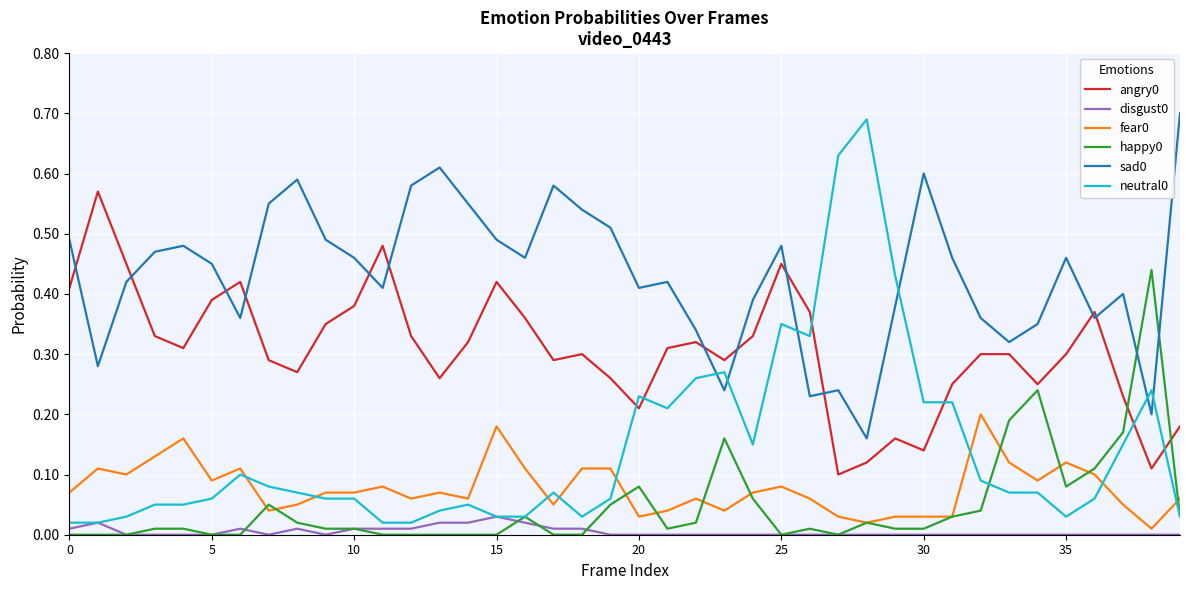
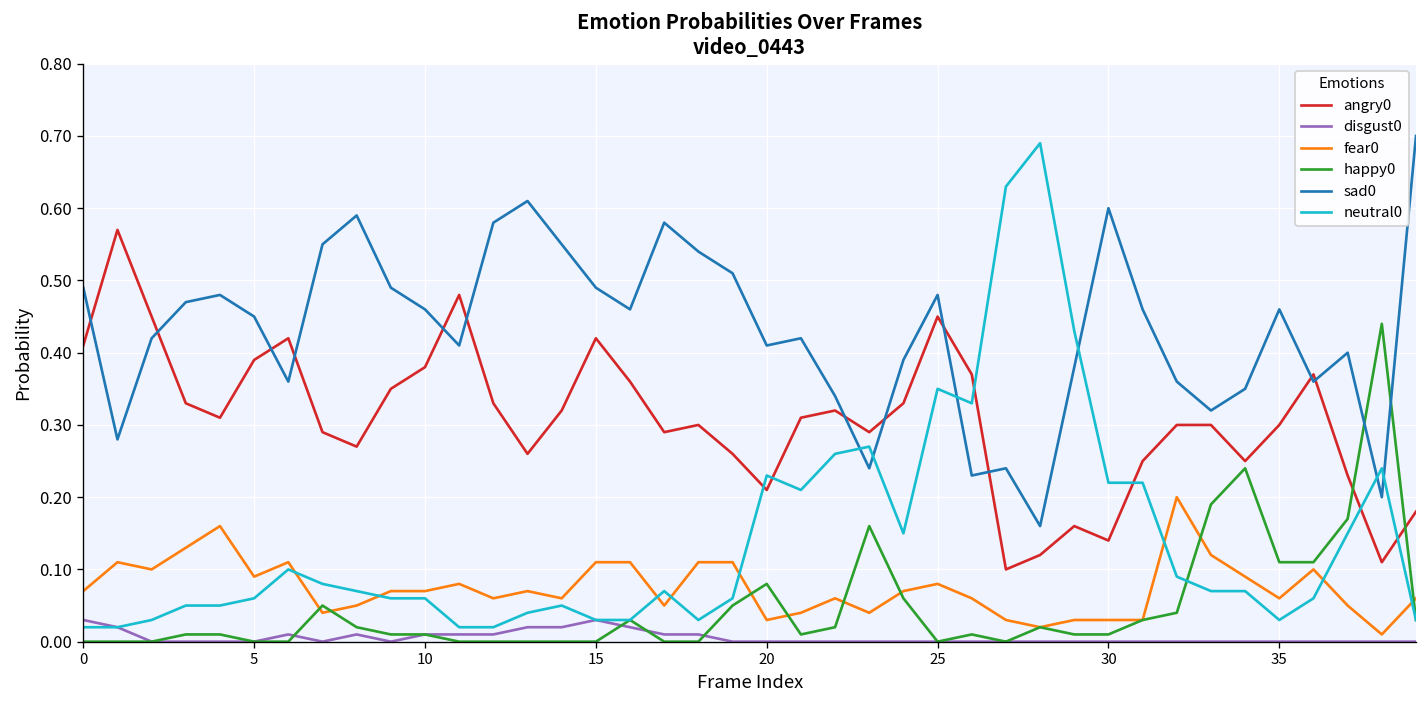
  {
    "angry0": {
      "0": 0.41,
      "5": 0.39,
      "10": 0.38,
      "15": 0.42,
      "20": 0.21,
      "25": 0.45,
      "30": 0.14,
      "35": 0.30
    },
    "disgust0": {
-     "0": 0.01,
+     "0": 0.03,
      "20": 0.00,
      "30": 0.00,
      "35": 0.00
    },
    "fear0": {
      "0": 0.07,
      "5": 0.09,
      "10": 0.07,
-     "15": 0.18,
+     "15": 0.11,
      "20": 0.03,
      "25": 0.08,
      "30": 0.03,
-     "35": 0.12
+     "35": 0.06
    },
    "happy0": {
      "0": 0.00,
      "15": 0.00,
      "20": 0.08,
      "30": 0.01,
-     "35": 0.08
+     "35": 0.11
    },
    "sad0": {
      "0": 0.49,
      "5": 0.45,
      "10": 0.46,
      "15": 0.49,
      "20": 0.41,
      "25": 0.48,
      "30": 0.60,
      "35": 0.46
    },
    "neutral0": {
      "0": 0.02,
      "5": 0.06,
      "10": 0.06,
      "20": 0.23,
      "25": 0.35,
      "30": 0.22,
      "35": 0.03
    }
  }
